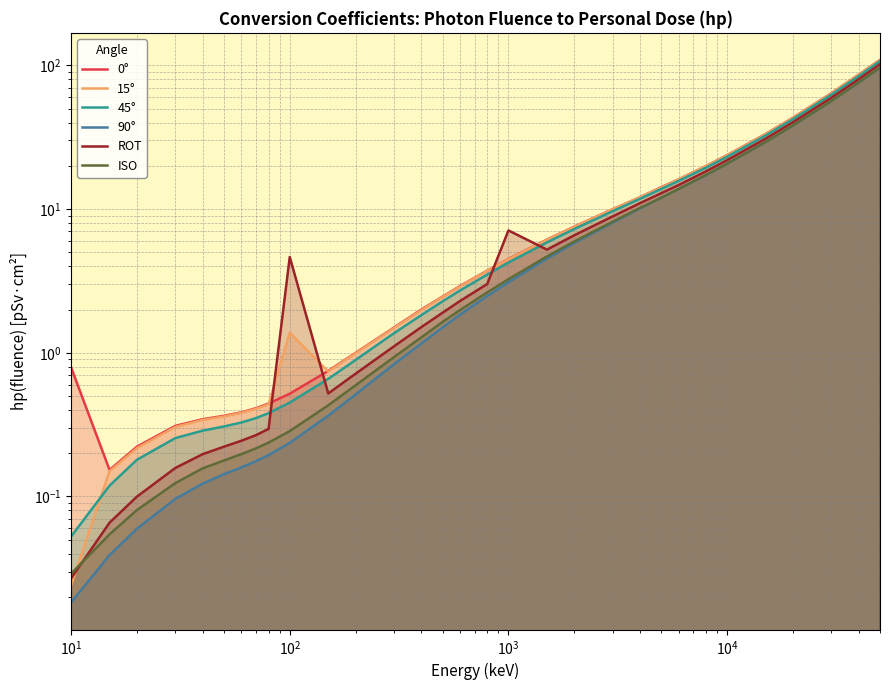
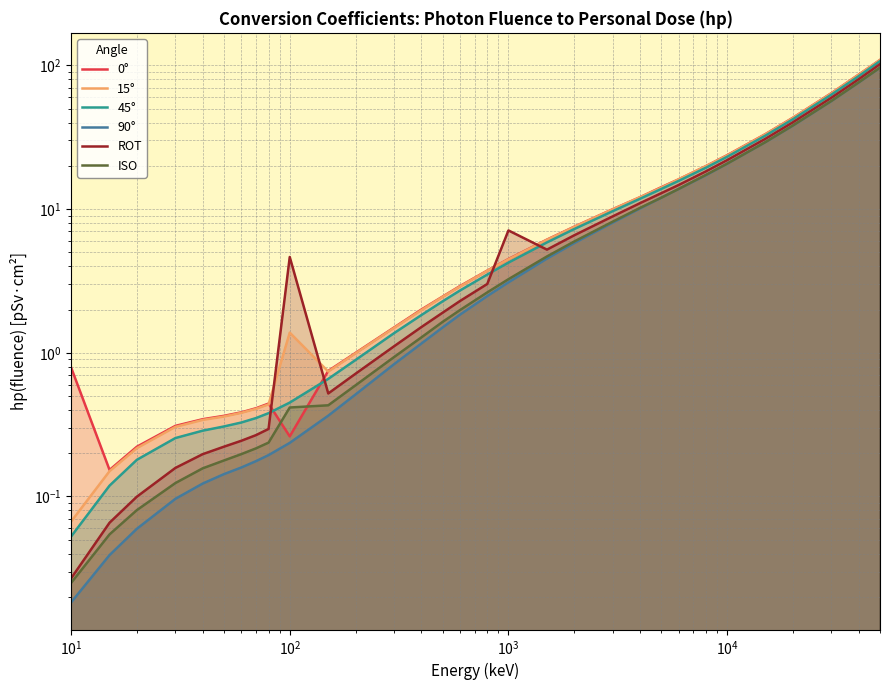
  {
    "0°": {
      "10^1": 0.8,
-     "10^2": 0.52
+     "10^2": 0.26
    },
    "15°": {
-     "10^1": 0.024,
+     "10^1": 0.07,
      "10^2": 1.4
    },
    "ROT": {
      "10^1": 0.027,
      "10^2": 4.6,
      "10^3": 7,
      "10^4": 22
    },
    "ISO": {
-     "10^1": 0.029,
-     "10^2": 0.29,
+     "10^1": 0.025,
+     "10^2": 0.42,
      "10^3": 3.3
    }
  }
